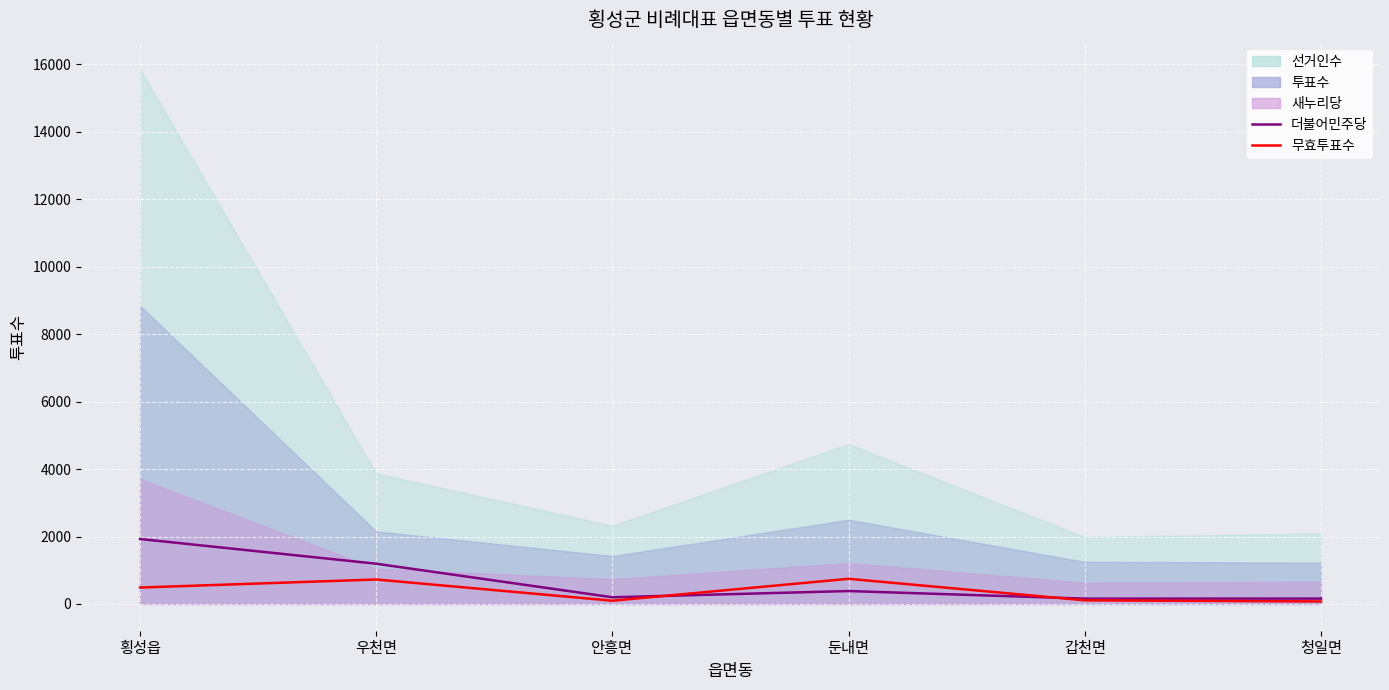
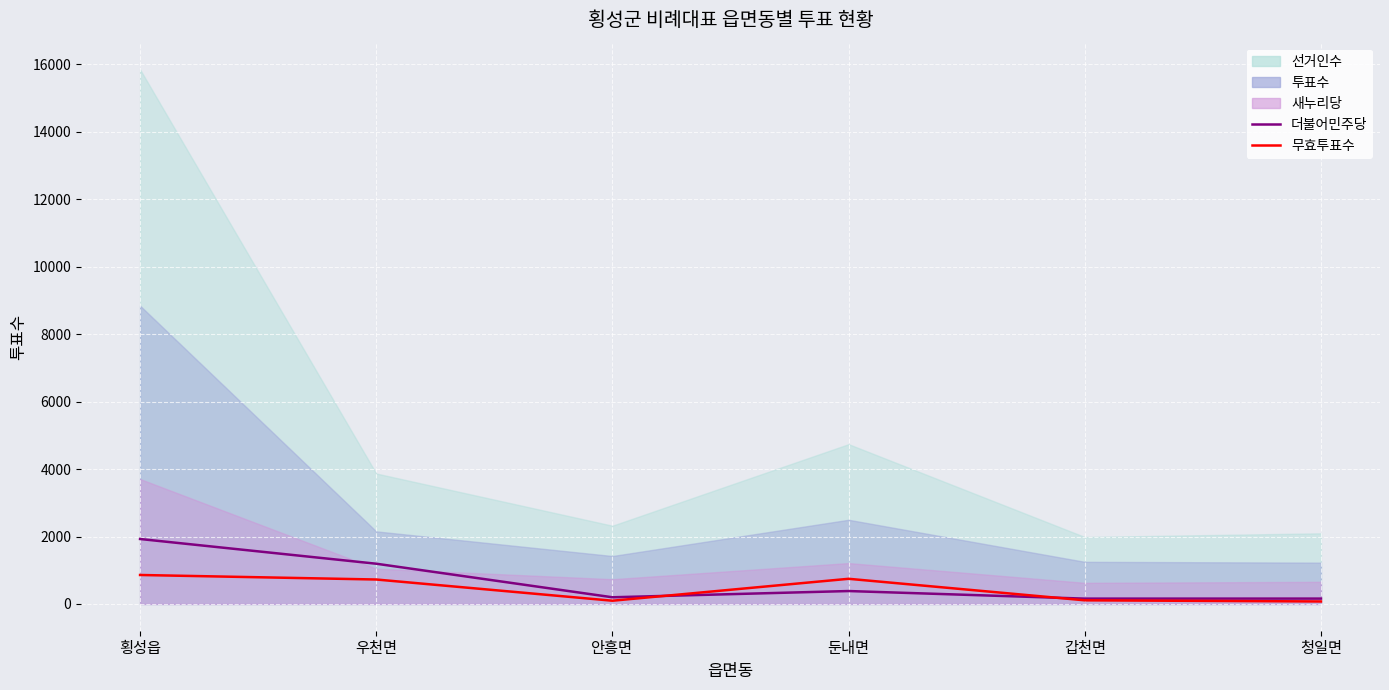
  {
    "더불어민주당": {
      "횡성읍": 1900,
      "우천면": 1200,
      "안흥면": 200,
      "둔내면": 400,
      "청일면": 200
    },
    "무효투표수": {
-     "횡성읍": 500,
+     "횡성읍": 900,
      "우천면": 700,
      "안흥면": 100,
      "둔내면": 700,
      "청일면": 100
    }
  }
